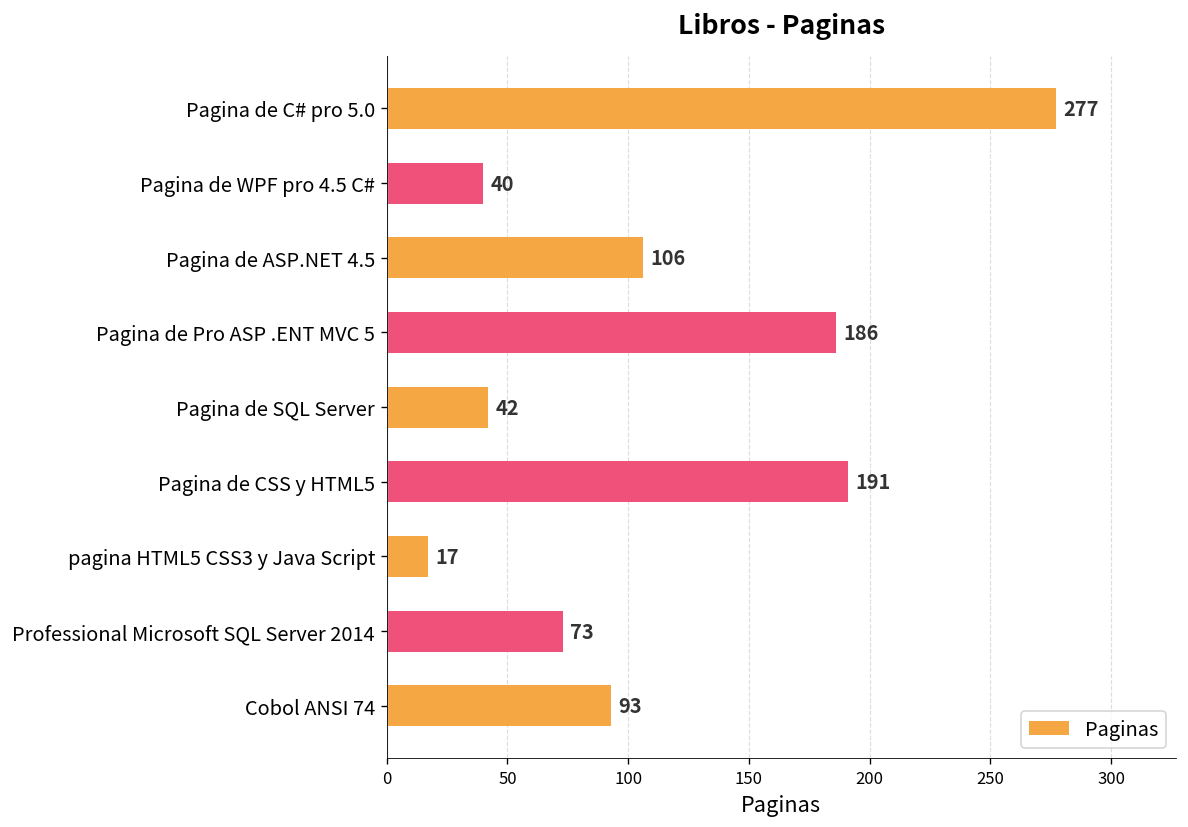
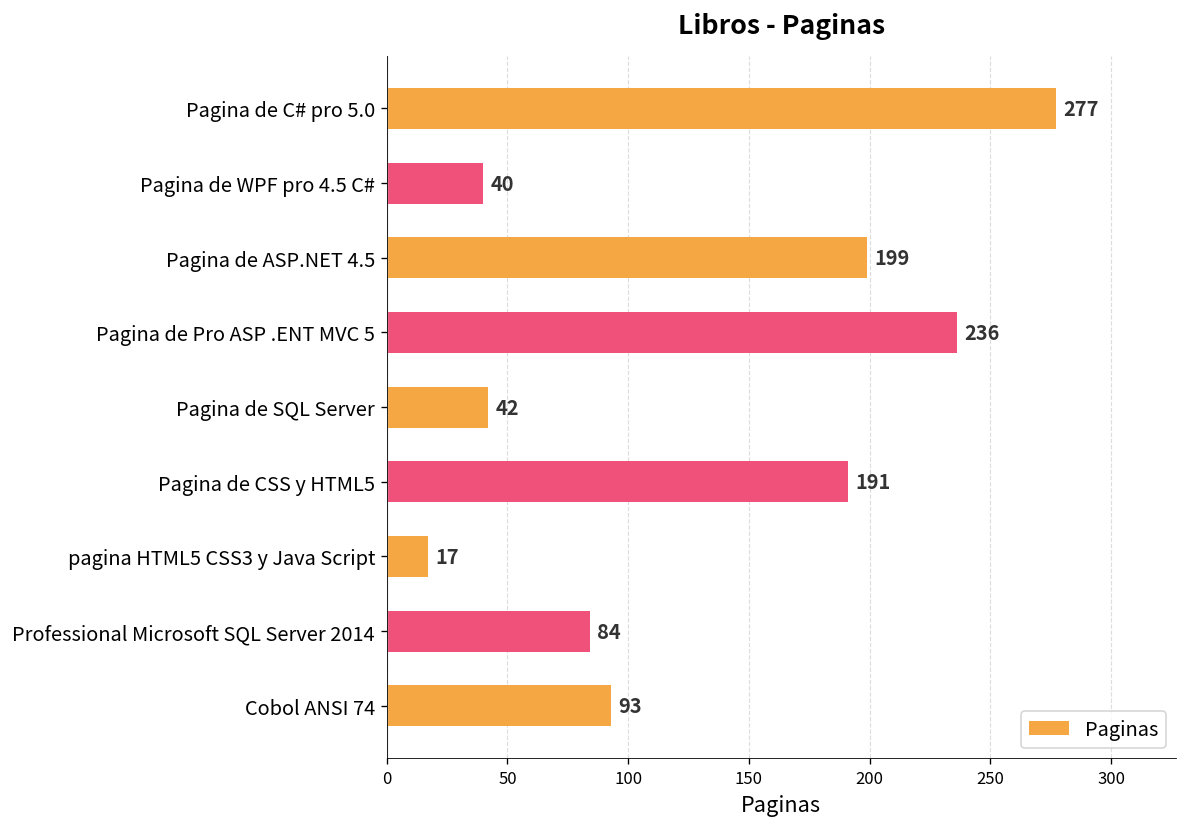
  {
    "Pagina de C# pro 5.0": 277,
    "Pagina de WPF pro 4.5 C#": 40,
-   "Pagina de ASP.NET 4.5": 106,
-   "Pagina de Pro ASP .ENT MVC 5": 186,
+   "Pagina de ASP.NET 4.5": 199,
+   "Pagina de Pro ASP .ENT MVC 5": 236,
    "Pagina de SQL Server": 42,
    "Pagina de CSS y HTML5": 191,
    "pagina HTML5 CSS3 y Java Script": 17,
-   "Professional Microsoft SQL Server 2014": 73,
+   "Professional Microsoft SQL Server 2014": 84,
    "Cobol ANSI 74": 93
  }
